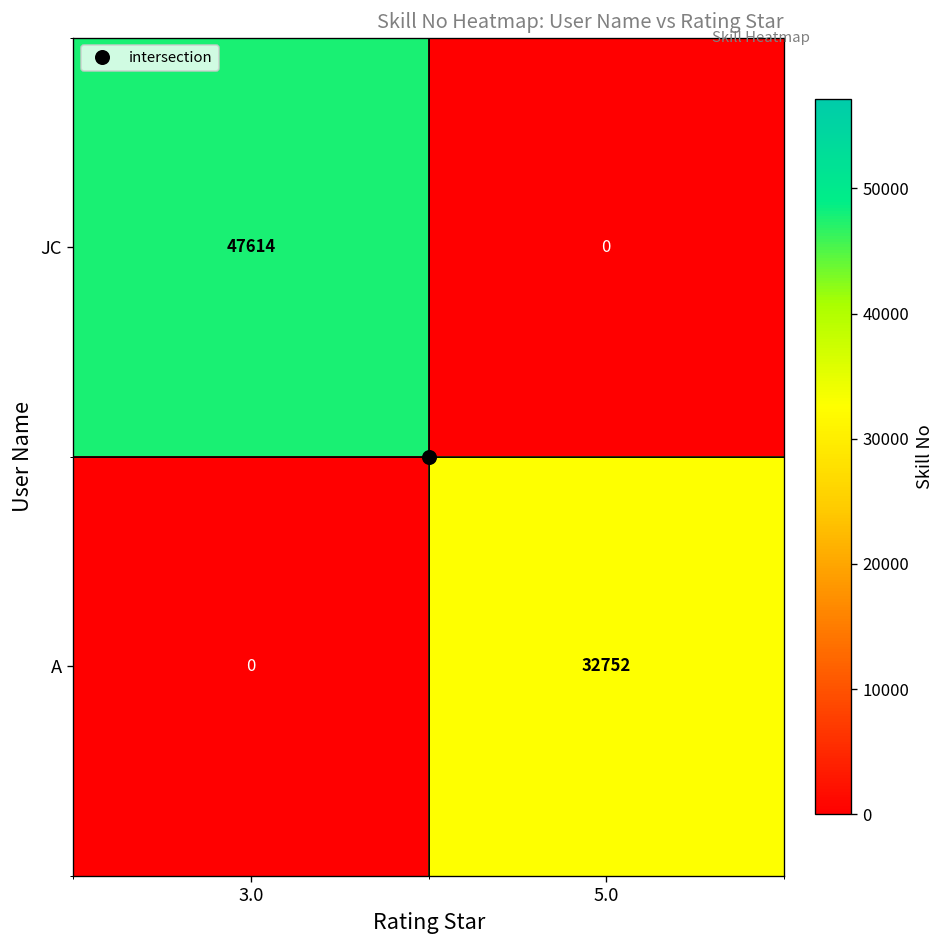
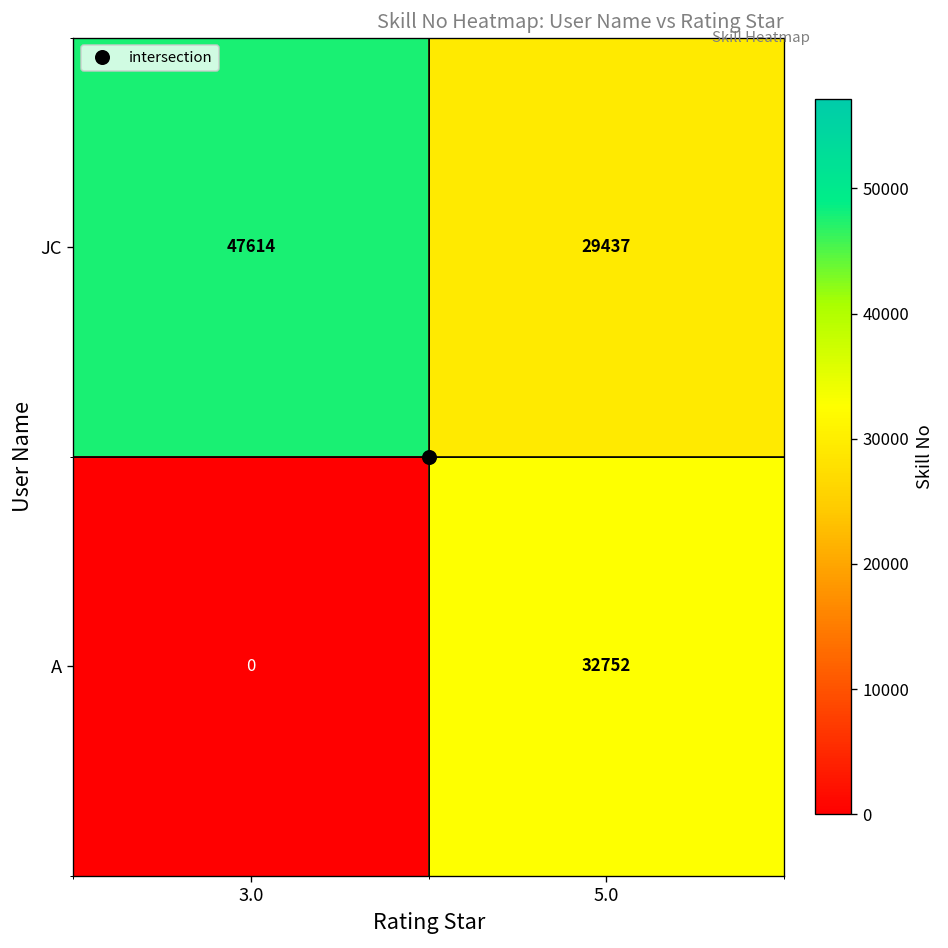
  {
    "JC": {
      "3.0": 47614,
-     "5.0": 0
+     "5.0": 29437
    },
    "A": {
      "3.0": 0,
      "5.0": 32752
    }
  }
